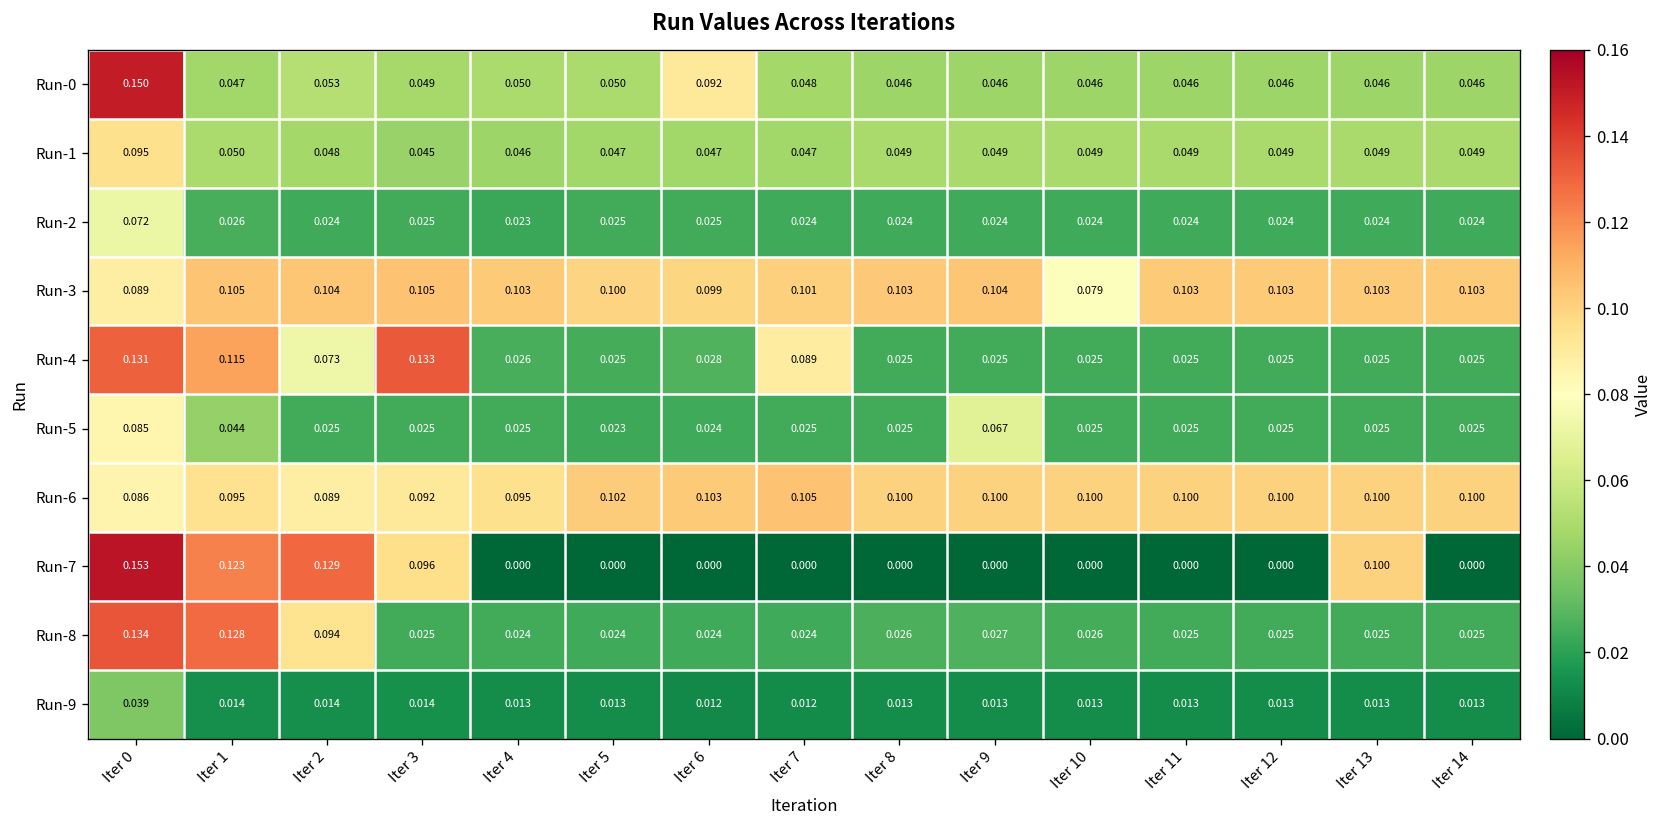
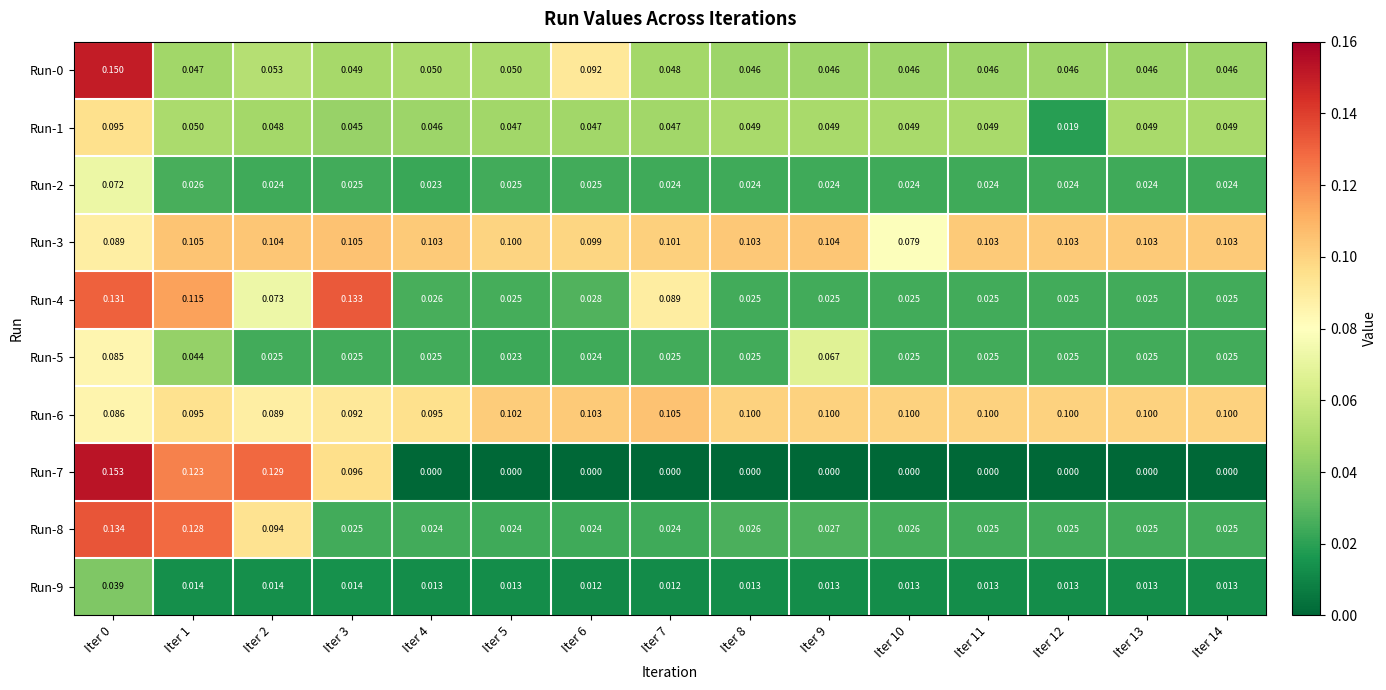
  {
    "Run-0": {
      "Iter 0": 0.150,
      "Iter 1": 0.047,
      "Iter 2": 0.053,
      "Iter 3": 0.049,
      "Iter 4": 0.050,
      "Iter 5": 0.050,
      "Iter 6": 0.092,
      "Iter 7": 0.048,
      "Iter 8": 0.046,
      "Iter 9": 0.046,
      "Iter 10": 0.046,
      "Iter 11": 0.046,
      "Iter 12": 0.046,
      "Iter 13": 0.046,
      "Iter 14": 0.046
    },
    "Run-1": {
      "Iter 0": 0.095,
      "Iter 1": 0.050,
      "Iter 2": 0.048,
      "Iter 3": 0.045,
      "Iter 4": 0.046,
      "Iter 5": 0.047,
      "Iter 6": 0.047,
      "Iter 7": 0.047,
      "Iter 8": 0.049,
      "Iter 9": 0.049,
      "Iter 10": 0.049,
      "Iter 11": 0.049,
-     "Iter 12": 0.049,
+     "Iter 12": 0.019,
      "Iter 13": 0.049,
      "Iter 14": 0.049
    },
    "Run-2": {
      "Iter 0": 0.072,
      "Iter 1": 0.026,
      "Iter 2": 0.024,
      "Iter 3": 0.025,
      "Iter 4": 0.023,
      "Iter 5": 0.025,
      "Iter 6": 0.025,
      "Iter 7": 0.024,
      "Iter 8": 0.024,
      "Iter 9": 0.024,
      "Iter 10": 0.024,
      "Iter 11": 0.024,
      "Iter 12": 0.024,
      "Iter 13": 0.024,
      "Iter 14": 0.024
    },
    "Run-3": {
      "Iter 0": 0.089,
      "Iter 1": 0.105,
      "Iter 2": 0.104,
      "Iter 3": 0.105,
      "Iter 4": 0.103,
      "Iter 5": 0.100,
      "Iter 6": 0.099,
      "Iter 7": 0.101,
      "Iter 8": 0.103,
      "Iter 9": 0.104,
      "Iter 10": 0.079,
      "Iter 11": 0.103,
      "Iter 12": 0.103,
      "Iter 13": 0.103,
      "Iter 14": 0.103
    },
    "Run-4": {
      "Iter 0": 0.131,
      "Iter 1": 0.115,
      "Iter 2": 0.073,
      "Iter 3": 0.133,
      "Iter 4": 0.026,
      "Iter 5": 0.025,
      "Iter 6": 0.028,
      "Iter 7": 0.089,
      "Iter 8": 0.025,
      "Iter 9": 0.025,
      "Iter 10": 0.025,
      "Iter 11": 0.025,
      "Iter 12": 0.025,
      "Iter 13": 0.025,
      "Iter 14": 0.025
    },
    "Run-5": {
      "Iter 0": 0.085,
      "Iter 1": 0.044,
      "Iter 2": 0.025,
      "Iter 3": 0.025,
      "Iter 4": 0.025,
      "Iter 5": 0.023,
      "Iter 6": 0.024,
      "Iter 7": 0.025,
      "Iter 8": 0.025,
      "Iter 9": 0.067,
      "Iter 10": 0.025,
      "Iter 11": 0.025,
      "Iter 12": 0.025,
      "Iter 13": 0.025,
      "Iter 14": 0.025
    },
    "Run-6": {
      "Iter 0": 0.086,
      "Iter 1": 0.095,
      "Iter 2": 0.089,
      "Iter 3": 0.092,
      "Iter 4": 0.095,
      "Iter 5": 0.102,
      "Iter 6": 0.103,
      "Iter 7": 0.105,
      "Iter 8": 0.100,
      "Iter 9": 0.100,
      "Iter 10": 0.100,
      "Iter 11": 0.100,
      "Iter 12": 0.100,
      "Iter 13": 0.100,
      "Iter 14": 0.100
    },
    "Run-7": {
      "Iter 0": 0.153,
      "Iter 1": 0.123,
      "Iter 2": 0.129,
      "Iter 3": 0.096,
      "Iter 4": 0.000,
      "Iter 5": 0.000,
      "Iter 6": 0.000,
      "Iter 7": 0.000,
      "Iter 8": 0.000,
      "Iter 9": 0.000,
      "Iter 10": 0.000,
      "Iter 11": 0.000,
      "Iter 12": 0.000,
-     "Iter 13": 0.100,
+     "Iter 13": 0.000,
      "Iter 14": 0.000
    },
    "Run-8": {
      "Iter 0": 0.134,
      "Iter 1": 0.128,
      "Iter 2": 0.094,
      "Iter 3": 0.025,
      "Iter 4": 0.024,
      "Iter 5": 0.024,
      "Iter 6": 0.024,
      "Iter 7": 0.024,
      "Iter 8": 0.026,
      "Iter 9": 0.027,
      "Iter 10": 0.026,
      "Iter 11": 0.025,
      "Iter 12": 0.025,
      "Iter 13": 0.025,
      "Iter 14": 0.025
    },
    "Run-9": {
      "Iter 0": 0.039,
      "Iter 1": 0.014,
      "Iter 2": 0.014,
      "Iter 3": 0.014,
      "Iter 4": 0.013,
      "Iter 5": 0.013,
      "Iter 6": 0.012,
      "Iter 7": 0.012,
      "Iter 8": 0.013,
      "Iter 9": 0.013,
      "Iter 10": 0.013,
      "Iter 11": 0.013,
      "Iter 12": 0.013,
      "Iter 13": 0.013,
      "Iter 14": 0.013
    }
  }
